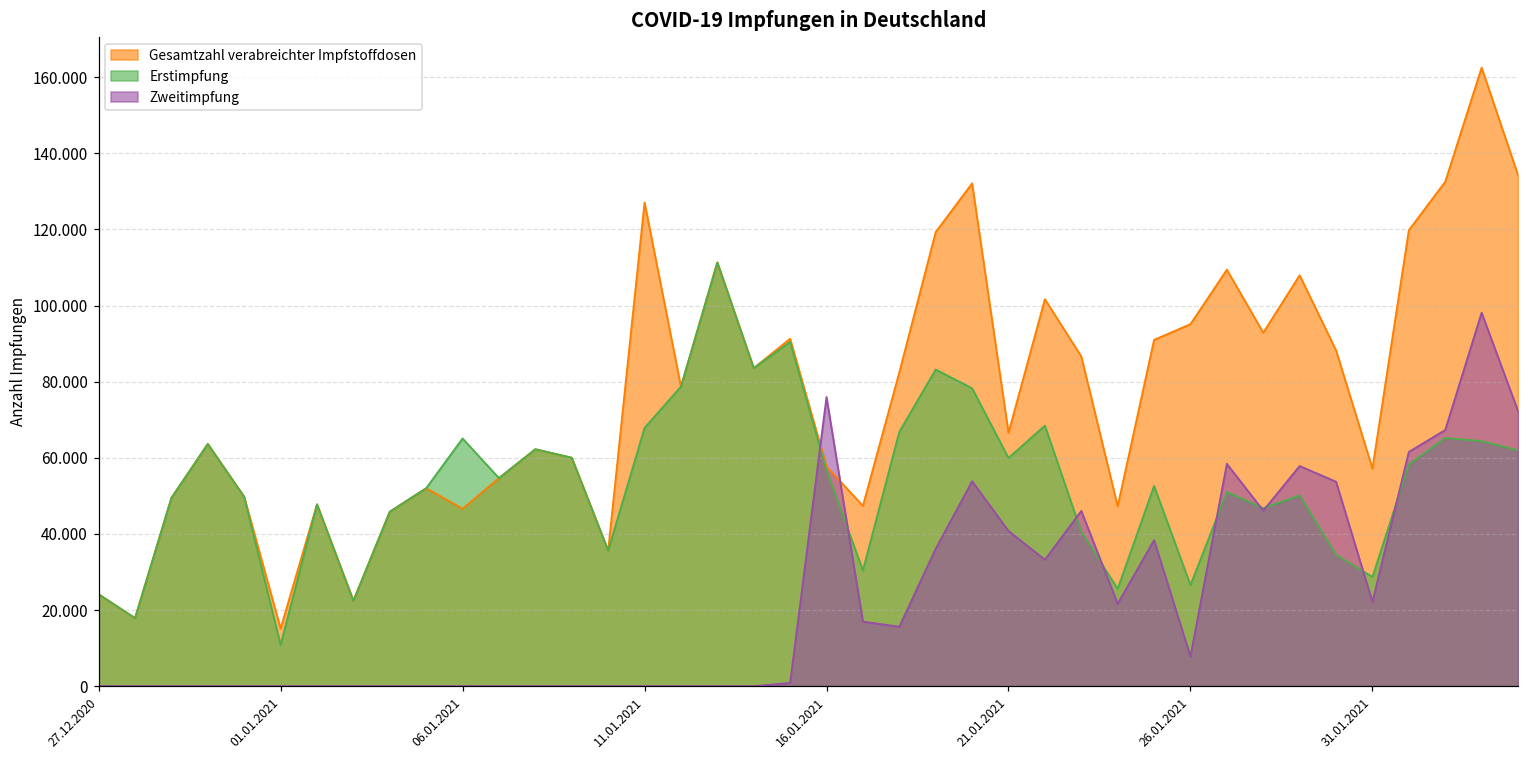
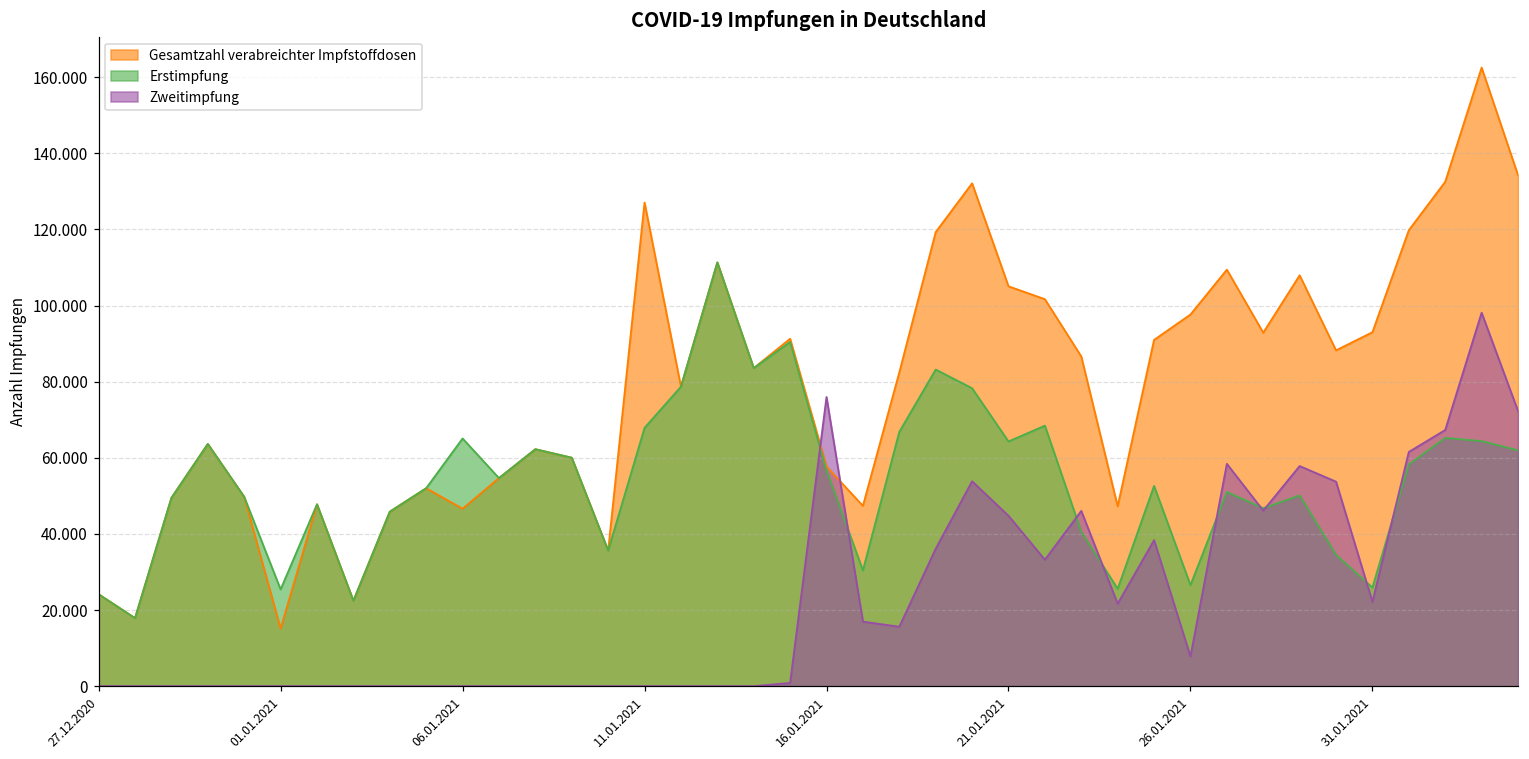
  {
    "Gesamtzahl verabreichter Impfstoffdosen": {
      "01.01.2021": 15,
      "06.01.2021": 47,
      "11.01.2021": 127,
      "16.01.2021": 58,
-     "21.01.2021": 67,
-     "26.01.2021": 95,
-     "31.01.2021": 57
+     "21.01.2021": 105,
+     "26.01.2021": 98,
+     "31.01.2021": 93
    },
    "Erstimpfung": {
-     "01.01.2021": 11,
+     "01.01.2021": 25,
      "06.01.2021": 65,
      "11.01.2021": 68,
      "16.01.2021": 57,
-     "21.01.2021": 60,
+     "21.01.2021": 64,
      "26.01.2021": 27,
-     "31.01.2021": 29
+     "31.01.2021": 26
    },
    "Zweitimpfung": {
      "27.12.2020": 0,
      "01.01.2021": 0,
      "06.01.2021": 0,
      "11.01.2021": 0,
      "16.01.2021": 76,
-     "21.01.2021": 41,
+     "21.01.2021": 45,
      "26.01.2021": 8,
      "31.01.2021": 22
    }
  }
